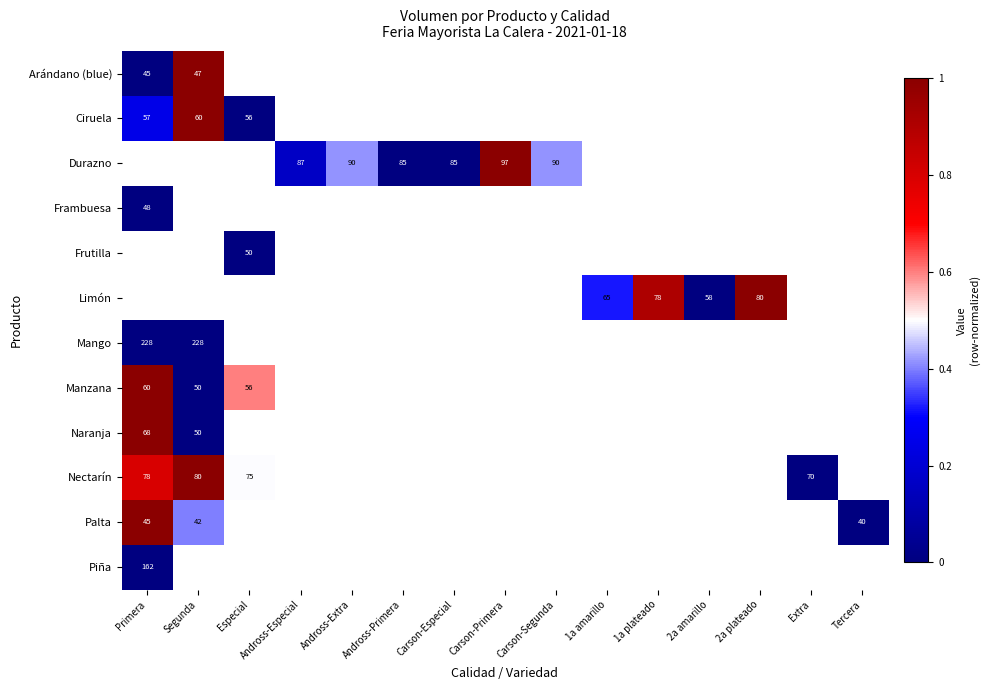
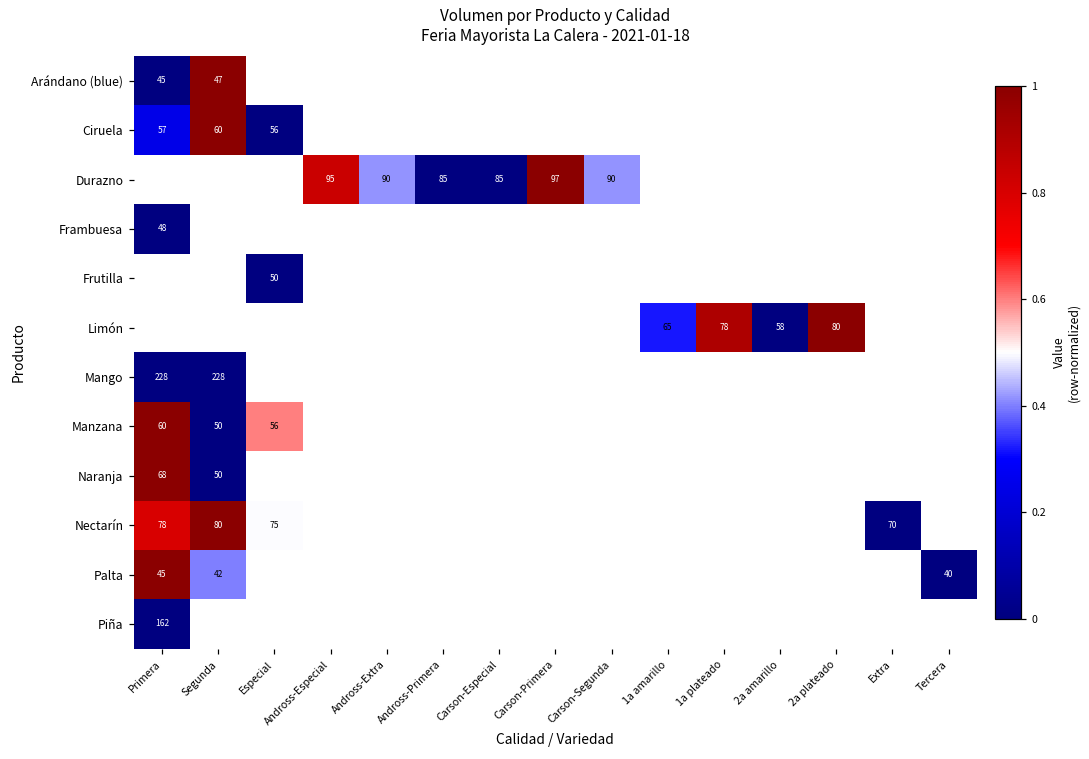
  {
    "Arándano (blue)": {
      "Primera": 45,
      "Segunda": 47
    },
    "Ciruela": {
      "Primera": 57,
      "Segunda": 60,
      "Especial": 56
    },
    "Durazno": {
-     "Andross-Especial": 87,
+     "Andross-Especial": 95,
      "Andross-Extra": 90,
      "Andross-Primera": 85,
      "Carson-Especial": 85,
      "Carson-Primera": 97,
      "Carson-Segunda": 90
    },
    "Frambuesa": {
      "Primera": 48
    },
    "Frutilla": {
      "Especial": 50
    },
    "Limón": {
      "1a amarillo": 65,
      "1a plateado": 78,
      "2a amarillo": 58,
      "2a plateado": 80
    },
    "Mango": {
      "Primera": 228,
      "Segunda": 228
    },
    "Manzana": {
      "Primera": 60,
      "Segunda": 50,
      "Especial": 56
    },
    "Naranja": {
      "Primera": 68,
      "Segunda": 50
    },
    "Nectarín": {
      "Primera": 78,
      "Segunda": 80,
      "Especial": 75,
      "Extra": 70
    },
    "Palta": {
      "Primera": 45,
      "Segunda": 42,
      "Tercera": 40
    },
    "Piña": {
      "Primera": 162
    }
  }
